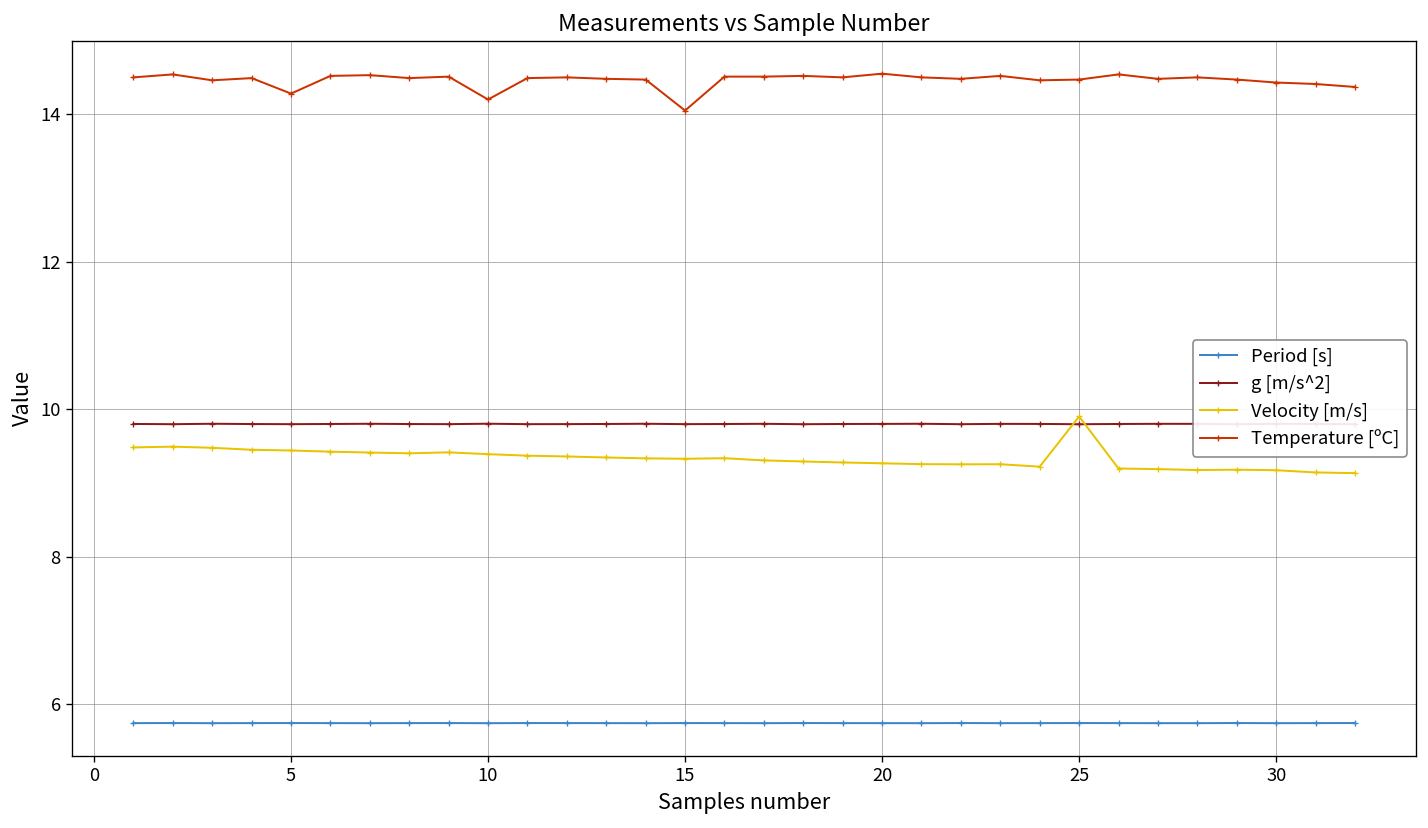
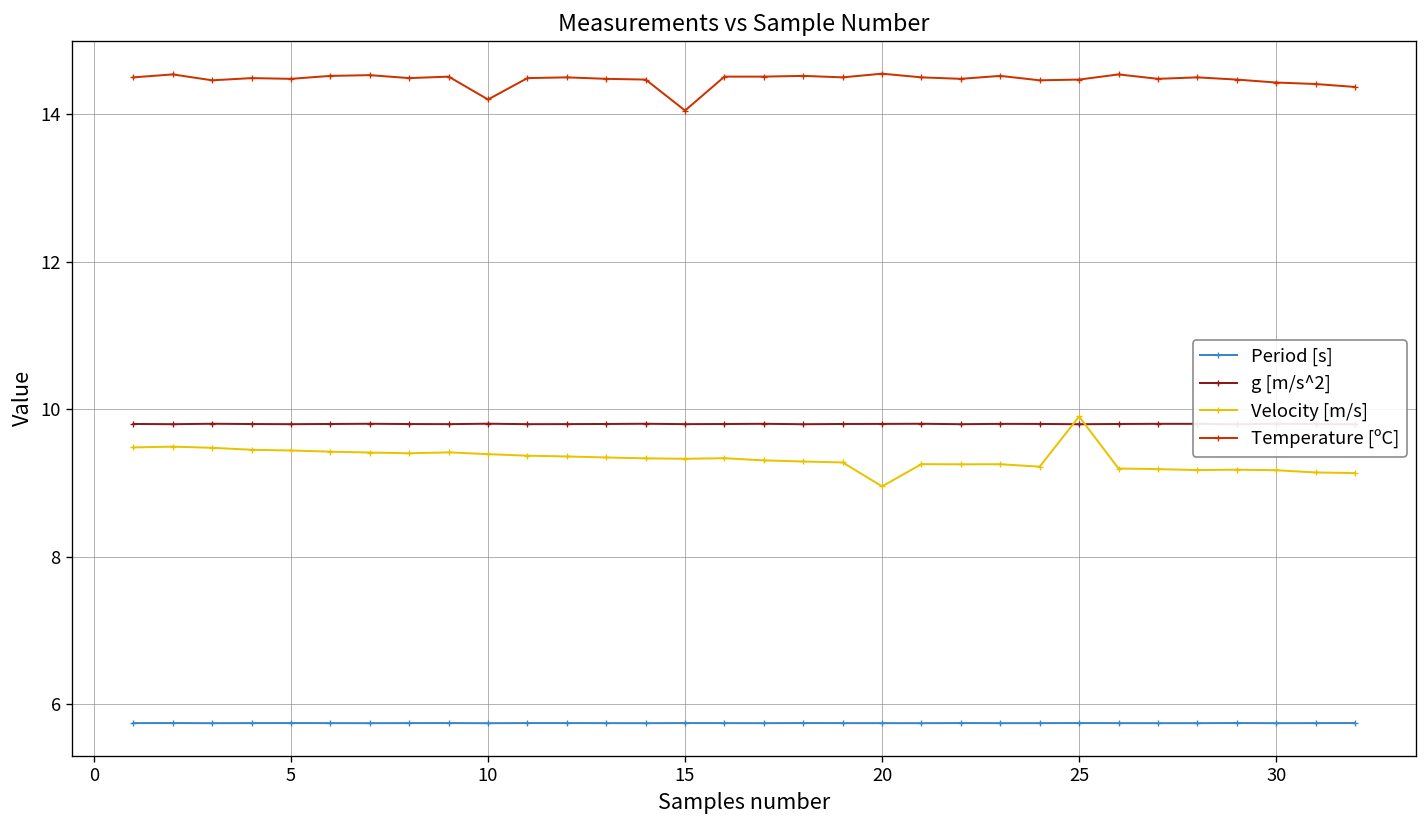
  {
    "Period [s]": {
      "5": 5.7,
      "10": 5.7,
      "15": 5.7,
      "20": 5.7,
      "25": 5.7,
      "30": 5.7
    },
    "g [m/s^2]": {
      "5": 9.8,
      "10": 9.8,
      "15": 9.8,
      "20": 9.8,
      "25": 9.8
    },
    "Velocity [m/s]": {
      "5": 9.4,
      "10": 9.4,
      "15": 9.3,
-     "20": 9.3,
+     "20": 9.0,
      "25": 9.9,
      "30": 9.2
    },
    "Temperature [ºC]": {
-     "5": 14.3,
+     "5": 14.5,
      "10": 14.2,
      "15": 14.1,
      "20": 14.6,
      "25": 14.5,
      "30": 14.4
    }
  }
